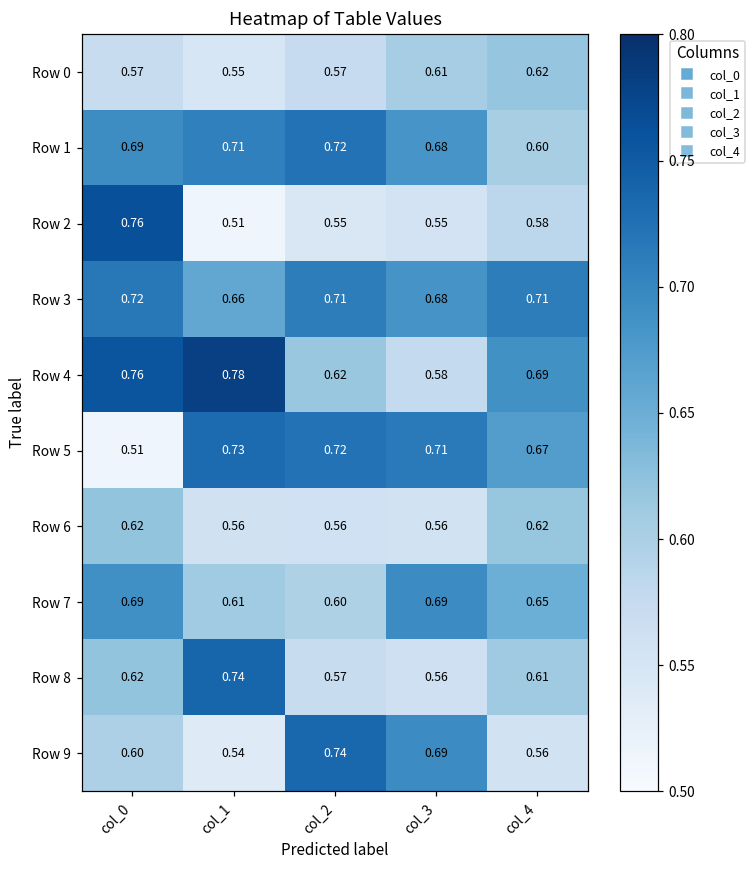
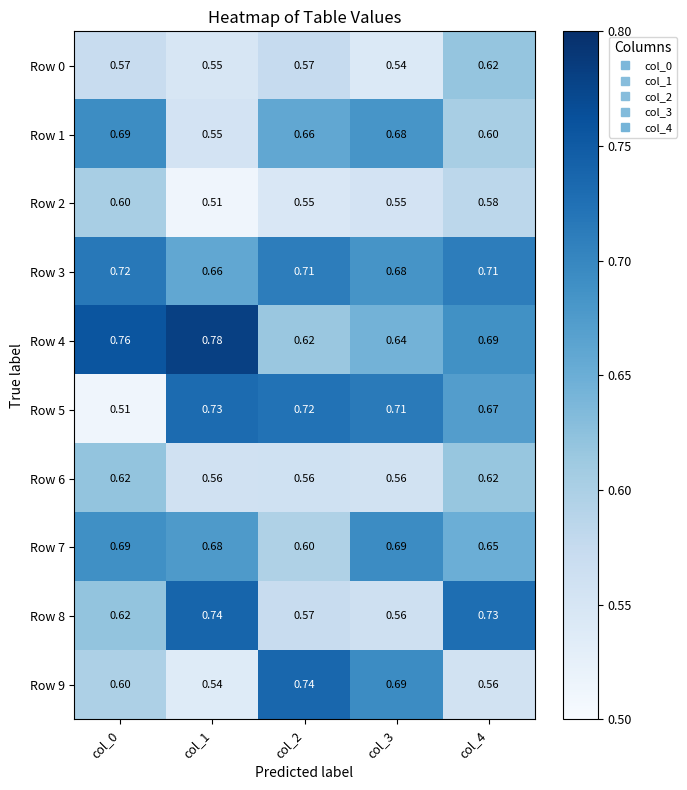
  {
    "Row 0": {
      "col_0": 0.57,
      "col_1": 0.55,
      "col_2": 0.57,
-     "col_3": 0.61,
+     "col_3": 0.54,
      "col_4": 0.62
    },
    "Row 1": {
      "col_0": 0.69,
-     "col_1": 0.71,
-     "col_2": 0.72,
+     "col_1": 0.55,
+     "col_2": 0.66,
      "col_3": 0.68,
      "col_4": 0.60
    },
    "Row 2": {
-     "col_0": 0.76,
+     "col_0": 0.60,
      "col_1": 0.51,
      "col_2": 0.55,
      "col_3": 0.55,
      "col_4": 0.58
    },
    "Row 3": {
      "col_0": 0.72,
      "col_1": 0.66,
      "col_2": 0.71,
      "col_3": 0.68,
      "col_4": 0.71
    },
    "Row 4": {
      "col_0": 0.76,
      "col_1": 0.78,
      "col_2": 0.62,
-     "col_3": 0.58,
+     "col_3": 0.64,
      "col_4": 0.69
    },
    "Row 5": {
      "col_0": 0.51,
      "col_1": 0.73,
      "col_2": 0.72,
      "col_3": 0.71,
      "col_4": 0.67
    },
    "Row 6": {
      "col_0": 0.62,
      "col_1": 0.56,
      "col_2": 0.56,
      "col_3": 0.56,
      "col_4": 0.62
    },
    "Row 7": {
      "col_0": 0.69,
-     "col_1": 0.61,
+     "col_1": 0.68,
      "col_2": 0.60,
      "col_3": 0.69,
      "col_4": 0.65
    },
    "Row 8": {
      "col_0": 0.62,
      "col_1": 0.74,
      "col_2": 0.57,
      "col_3": 0.56,
-     "col_4": 0.61
+     "col_4": 0.73
    },
    "Row 9": {
      "col_0": 0.60,
      "col_1": 0.54,
      "col_2": 0.74,
      "col_3": 0.69,
      "col_4": 0.56
    }
  }
